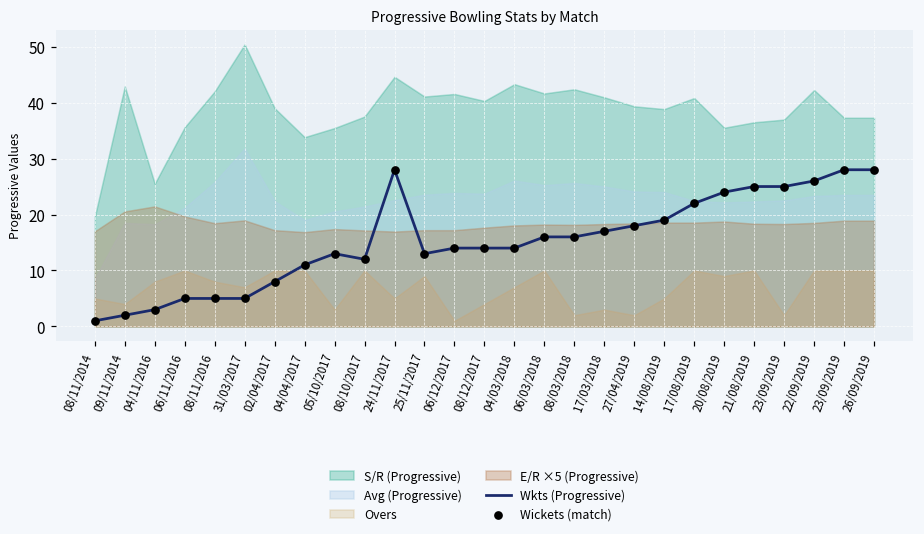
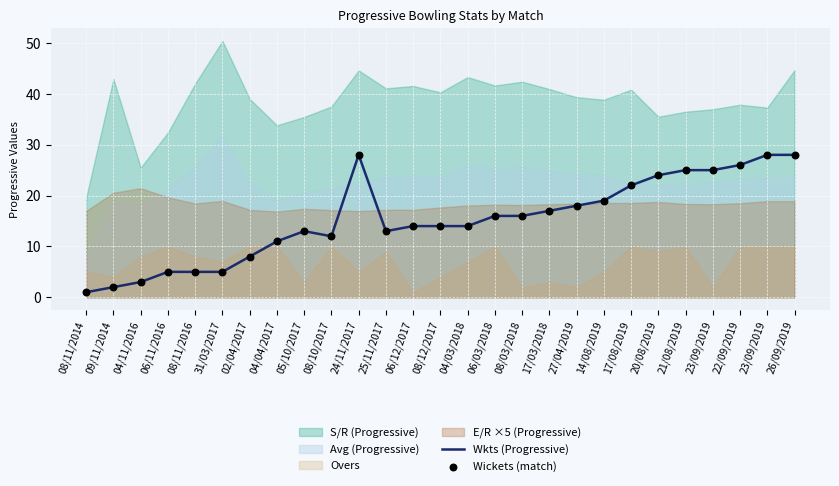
  {
    "Wickets (match)": {
      "08/11/2014": 1,
      "09/11/2014": 2,
      "04/11/2016": 3,
      "06/11/2016": 5,
      "08/11/2016": 5,
      "31/03/2017": 5,
      "02/04/2017": 8,
      "04/04/2017": 11,
      "05/10/2017": 13,
      "08/10/2017": 12,
      "24/11/2017": 28,
      "25/11/2017": 13,
      "06/12/2017": 14,
      "08/12/2017": 14,
      "04/03/2018": 14,
      "06/03/2018": 16,
      "08/03/2018": 16,
      "17/03/2018": 17,
      "20/08/2019": 24,
      "21/08/2019": 25,
      "22/09/2019": 26,
      "26/09/2019": 28
    },
    "S/R (Progressive)": {
      "08/11/2014": 20,
      "09/11/2014": 43,
      "04/11/2016": 26,
-     "06/11/2016": 36,
+     "06/11/2016": 32,
      "08/11/2016": 42,
      "31/03/2017": 50,
      "02/04/2017": 39,
      "04/04/2017": 34,
      "05/10/2017": 35,
      "08/10/2017": 38,
      "24/11/2017": 45,
      "25/11/2017": 41,
      "06/12/2017": 42,
      "08/12/2017": 40,
      "04/03/2018": 43,
      "06/03/2018": 42,
      "08/03/2018": 42,
      "17/03/2018": 41,
      "27/04/2019": 39,
      "14/08/2019": 39,
      "17/08/2019": 41,
      "20/08/2019": 36,
      "21/08/2019": 36,
-     "22/09/2019": 42,
-     "26/09/2019": 37
+     "22/09/2019": 38,
+     "26/09/2019": 45
    }
  }
